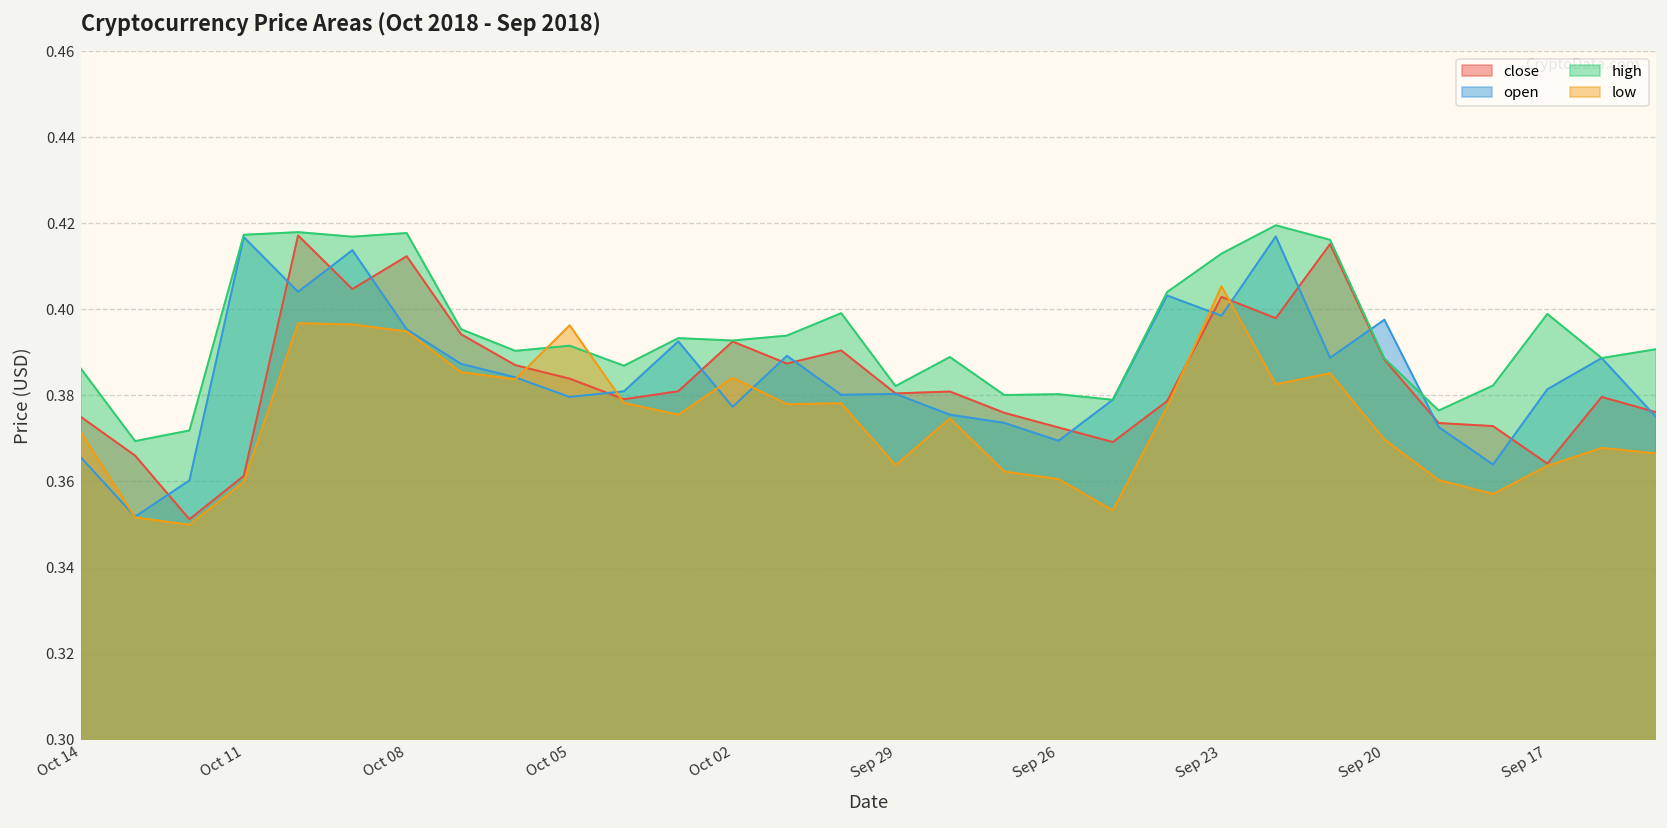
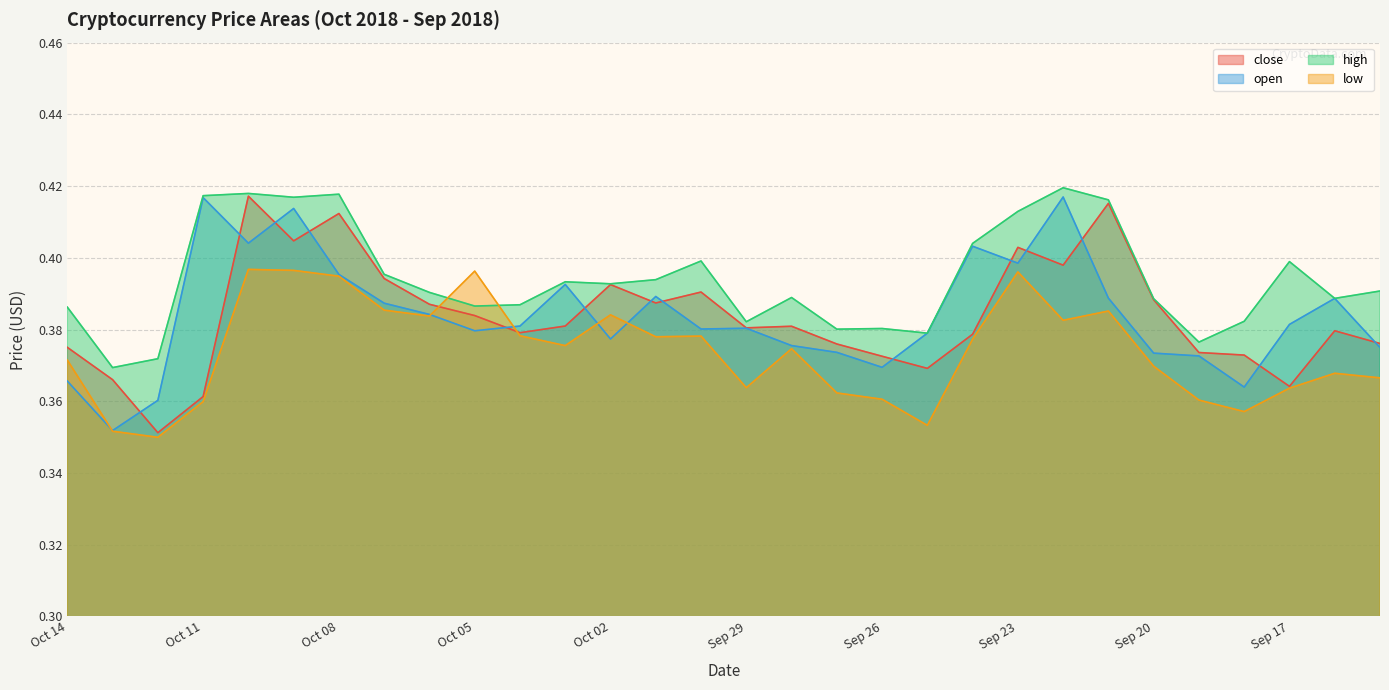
  {
    "close": {
      "Oct 14": 0.375,
      "Oct 11": 0.361,
      "Oct 08": 0.412,
      "Oct 05": 0.384,
      "Sep 26": 0.373,
      "Sep 23": 0.403
    },
    "open": {
      "Oct 14": 0.366,
      "Oct 05": 0.380,
      "Oct 02": 0.377,
      "Sep 26": 0.369,
      "Sep 23": 0.398,
-     "Sep 20": 0.398,
+     "Sep 20": 0.373,
      "Sep 17": 0.381
    },
    "high": {
      "Oct 14": 0.386,
      "Oct 08": 0.418,
-     "Oct 05": 0.392,
+     "Oct 05": 0.387,
      "Sep 29": 0.382,
      "Sep 26": 0.380,
      "Sep 23": 0.413,
      "Sep 17": 0.399
    },
    "low": {
      "Oct 14": 0.371,
      "Oct 11": 0.360,
      "Oct 05": 0.396,
      "Oct 02": 0.384,
      "Sep 29": 0.364,
      "Sep 26": 0.361,
-     "Sep 23": 0.405,
+     "Sep 23": 0.396,
      "Sep 20": 0.370
    }
  }
